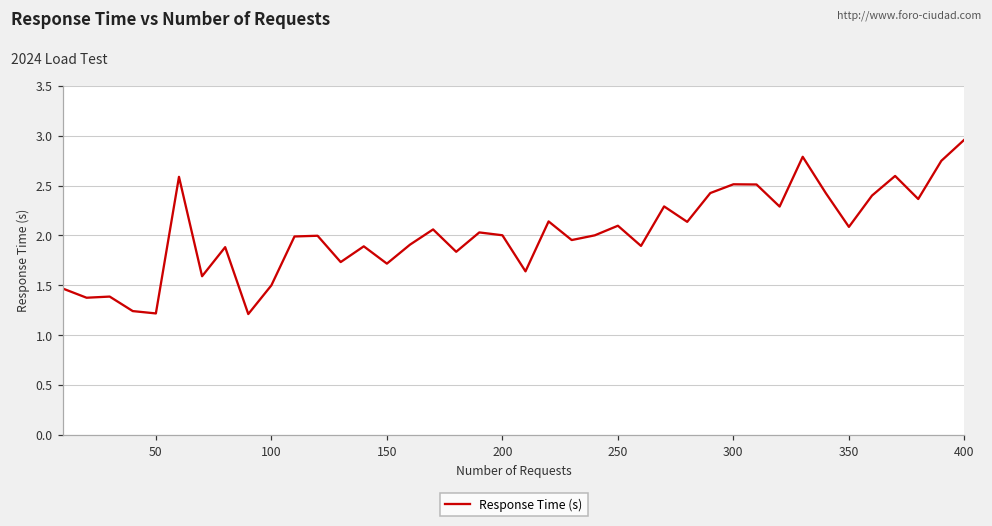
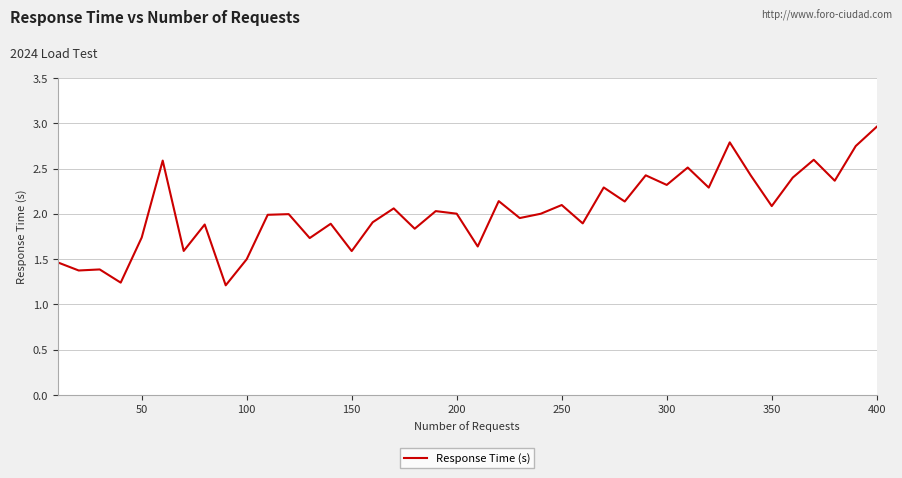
  {
-   "50": 1.2,
+   "50": 1.7,
    "100": 1.5,
-   "150": 1.7,
+   "150": 1.6,
    "200": 2.0,
    "250": 2.1,
-   "300": 2.5,
+   "300": 2.3,
    "350": 2.1,
    "400": 3.0
  }
